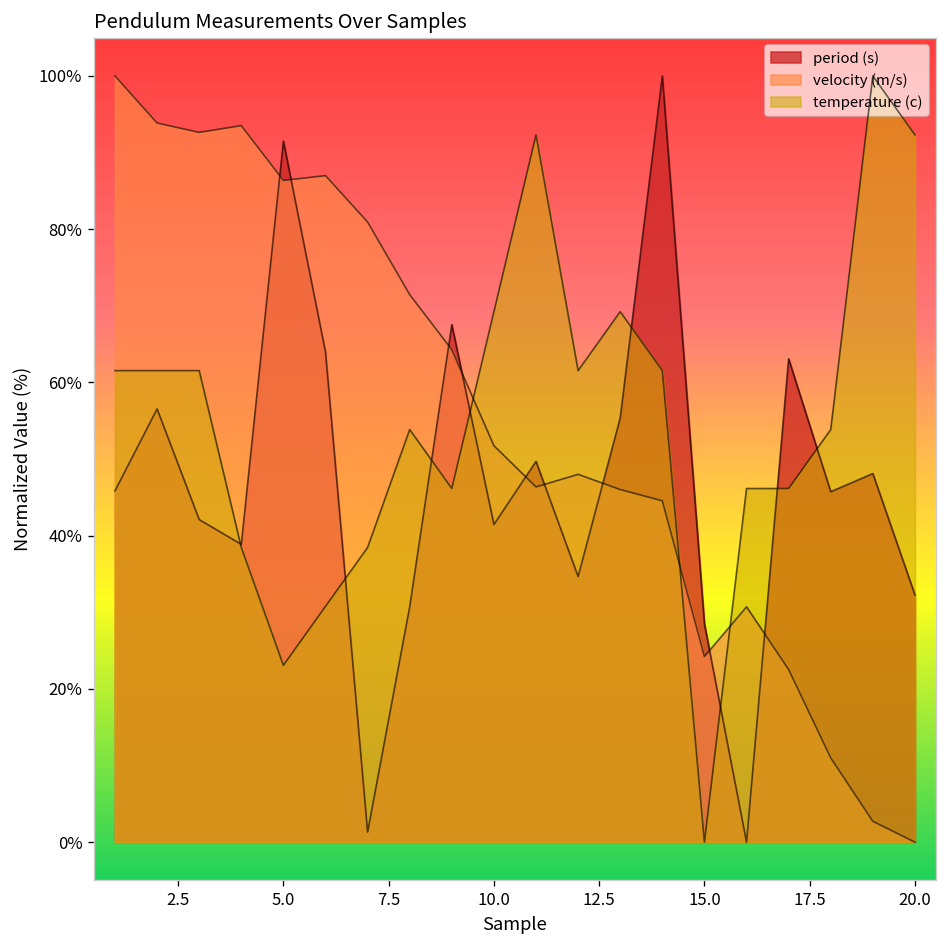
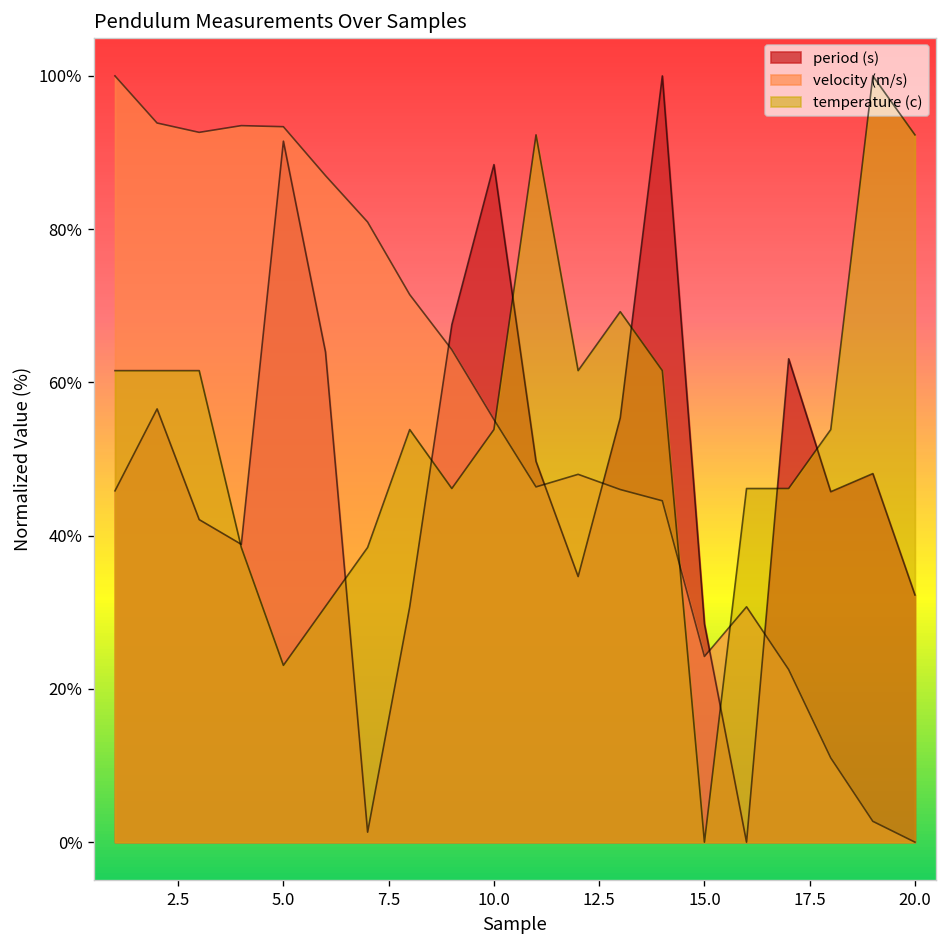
  {
    "period (s)": {
      "5.0": "91%",
-     "10.0": "41%",
+     "10.0": "88%",
      "15.0": "28%",
      "20.0": "32%"
    },
    "velocity (m/s)": {
-     "5.0": "86%",
-     "10.0": "52%",
+     "5.0": "93%",
+     "10.0": "55%",
      "15.0": "24%",
      "20.0": "0%"
    },
    "temperature (c)": {
      "5.0": "23%",
-     "10.0": "69%",
+     "10.0": "54%",
      "15.0": "0%",
      "20.0": "92%"
    }
  }
